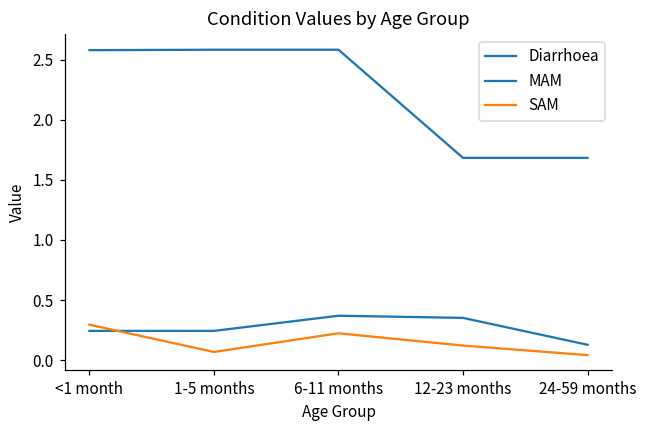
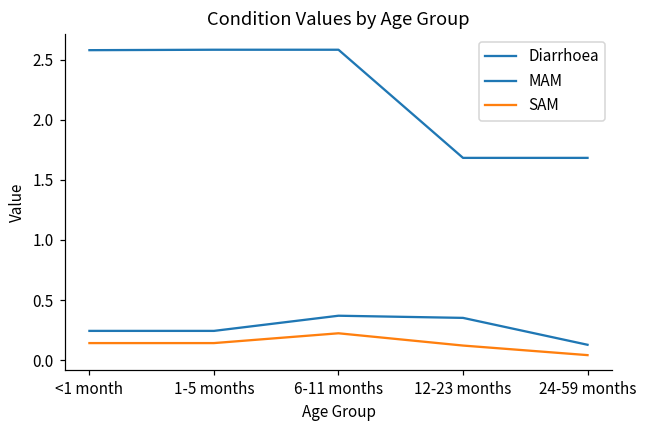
  {
    "SAM": {
-     "<1 month": 0.30,
-     "1-5 months": 0.07,
+     "<1 month": 0.14,
+     "1-5 months": 0.14,
      "6-11 months": 0.22,
      "12-23 months": 0.12,
      "24-59 months": 0.04
    }
  }
